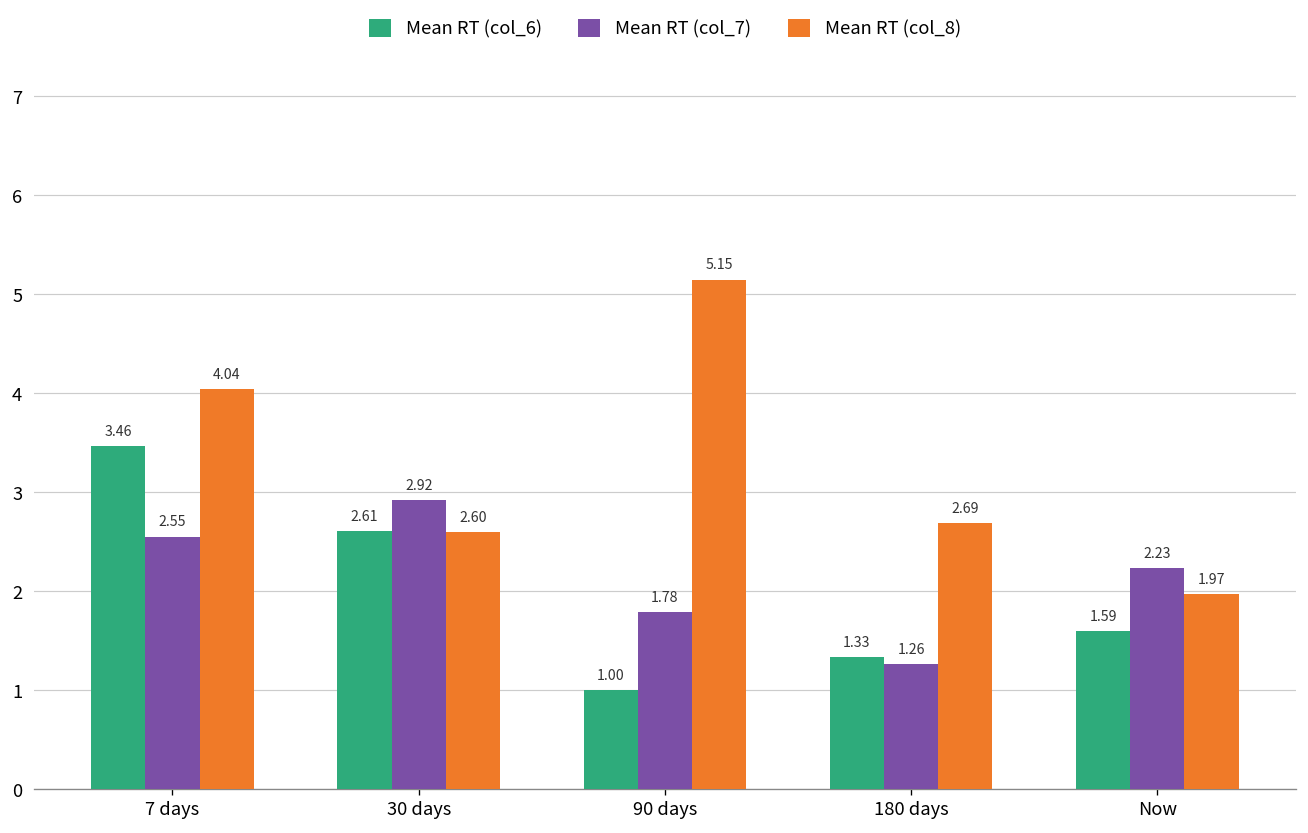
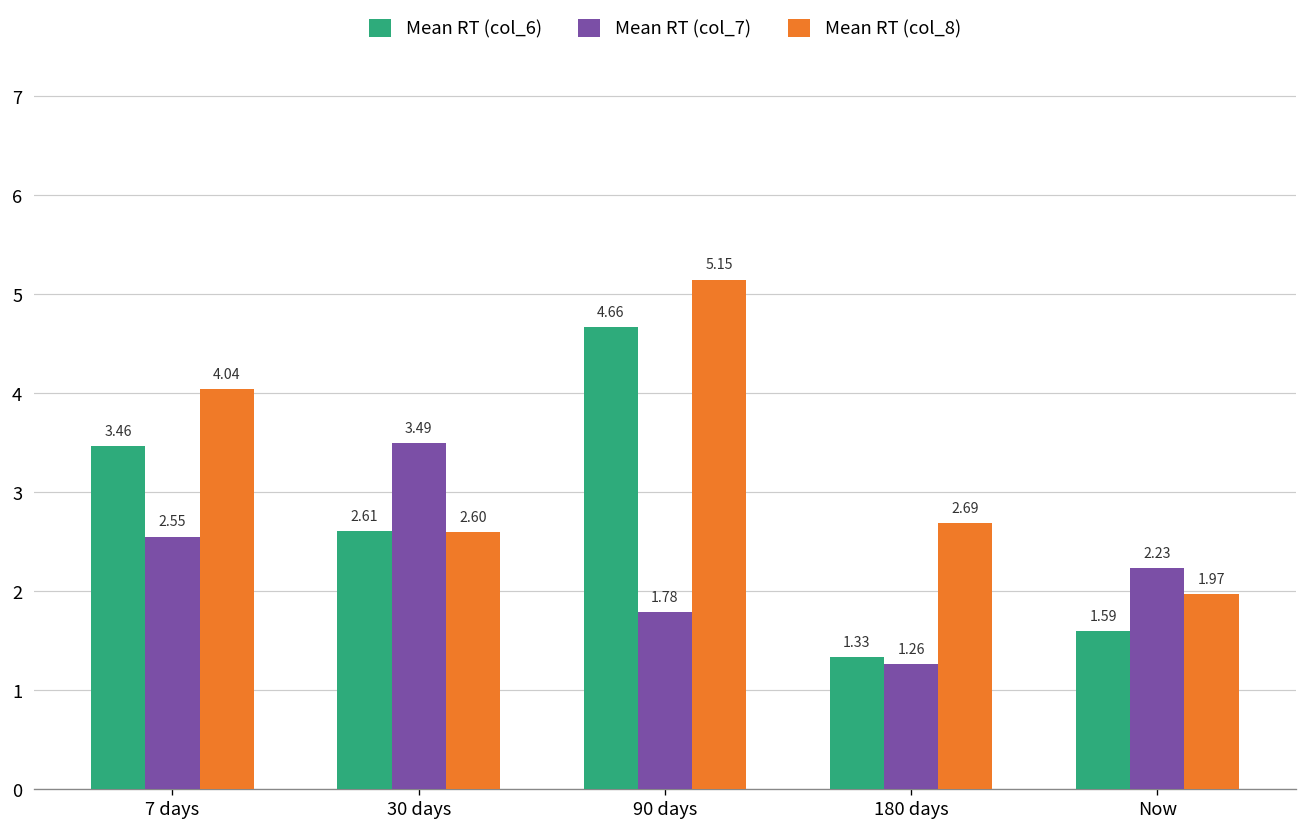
  {
    "Mean RT (col_6)": {
      "7 days": 3.46,
      "30 days": 2.61,
-     "90 days": 1.00,
+     "90 days": 4.66,
      "180 days": 1.33,
      "Now": 1.59
    },
    "Mean RT (col_7)": {
      "7 days": 2.55,
-     "30 days": 2.92,
+     "30 days": 3.49,
      "90 days": 1.78,
      "180 days": 1.26,
      "Now": 2.23
    },
    "Mean RT (col_8)": {
      "7 days": 4.04,
      "30 days": 2.60,
      "90 days": 5.15,
      "180 days": 2.69,
      "Now": 1.97
    }
  }
